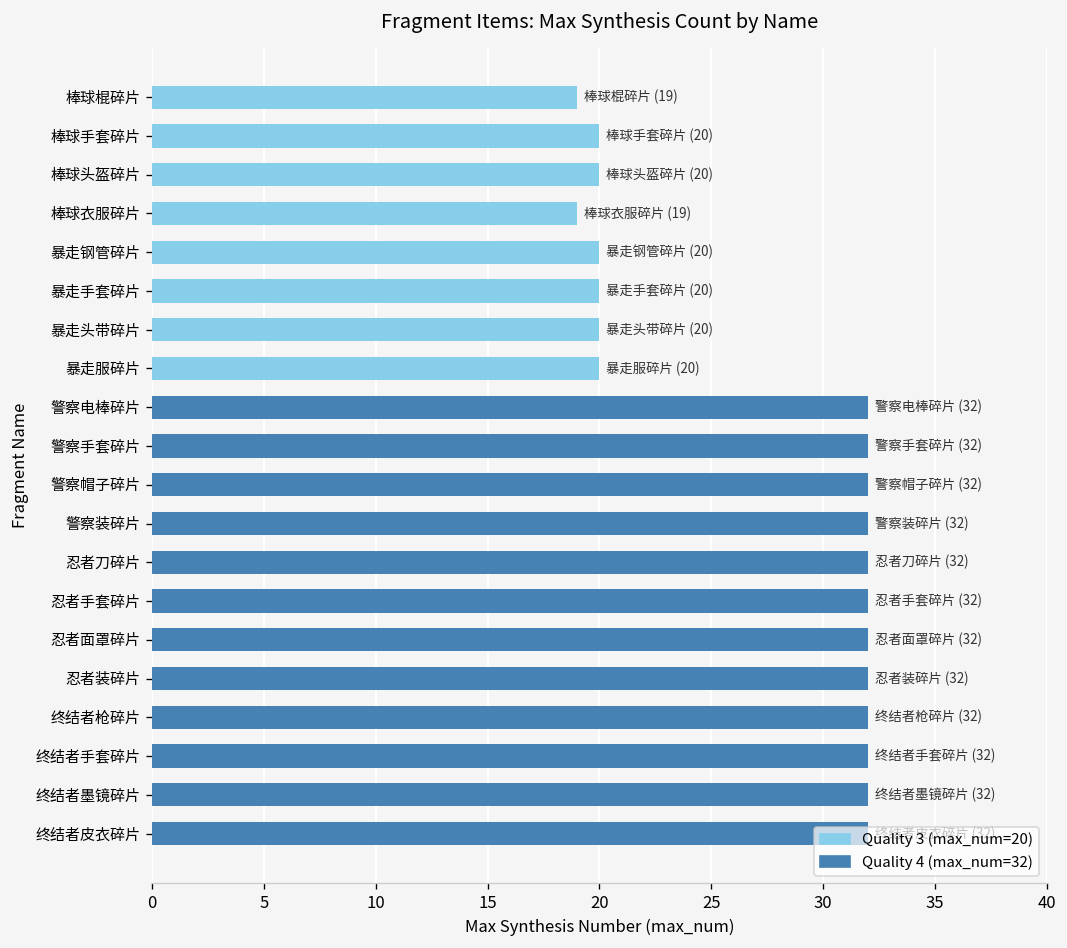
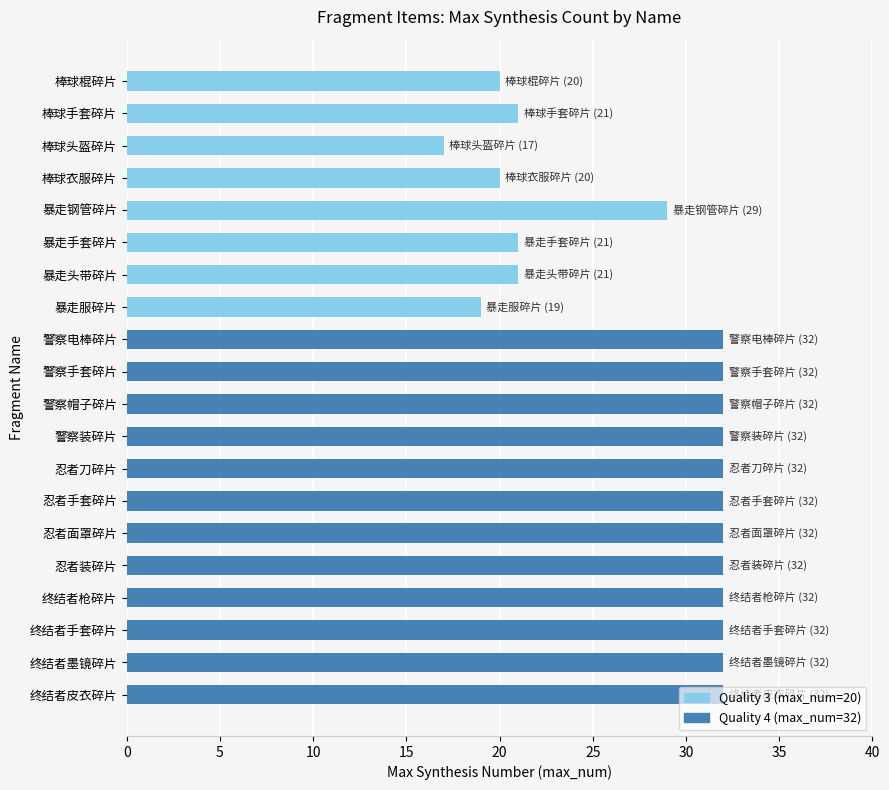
  {
-   "棒球棍碎片": "(19)",
-   "棒球手套碎片": "(20)",
-   "棒球头盔碎片": "(20)",
-   "棒球衣服碎片": "(19)",
-   "暴走钢管碎片": "(20)",
-   "暴走手套碎片": "(20)",
-   "暴走头带碎片": "(20)",
-   "暴走服碎片": "(20)",
+   "棒球棍碎片": "(20)",
+   "棒球手套碎片": "(21)",
+   "棒球头盔碎片": "(17)",
+   "棒球衣服碎片": "(20)",
+   "暴走钢管碎片": "(29)",
+   "暴走手套碎片": "(21)",
+   "暴走头带碎片": "(21)",
+   "暴走服碎片": "(19)",
    "警察电棒碎片": "(32)",
    "警察手套碎片": "(32)",
    "警察帽子碎片": "(32)",
    "警察装碎片": "(32)",
    "忍者刀碎片": "(32)",
    "忍者手套碎片": "(32)",
    "忍者面罩碎片": "(32)",
    "忍者装碎片": "(32)",
    "终结者枪碎片": "(32)",
    "终结者手套碎片": "(32)",
    "终结者墨镜碎片": "(32)"
  }
